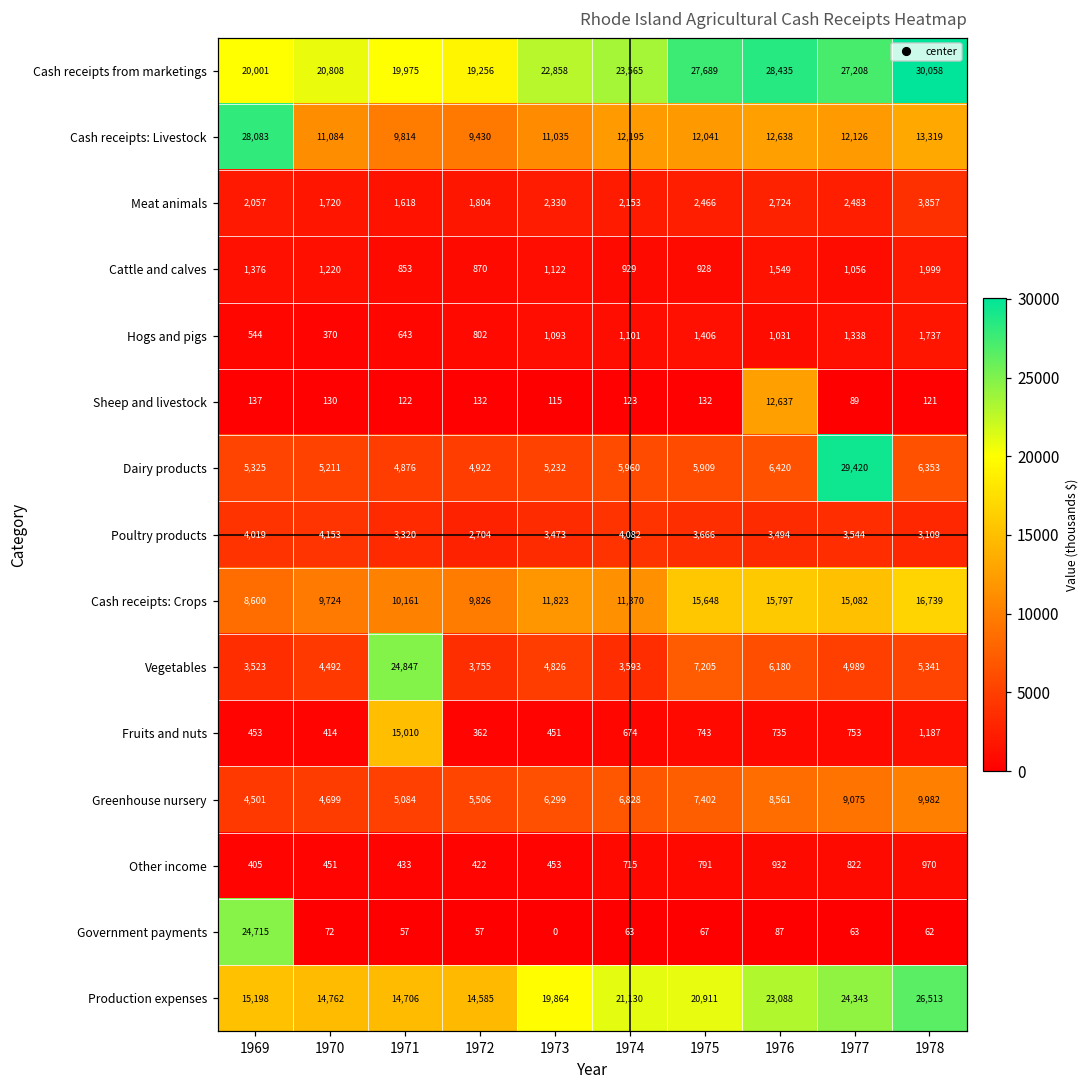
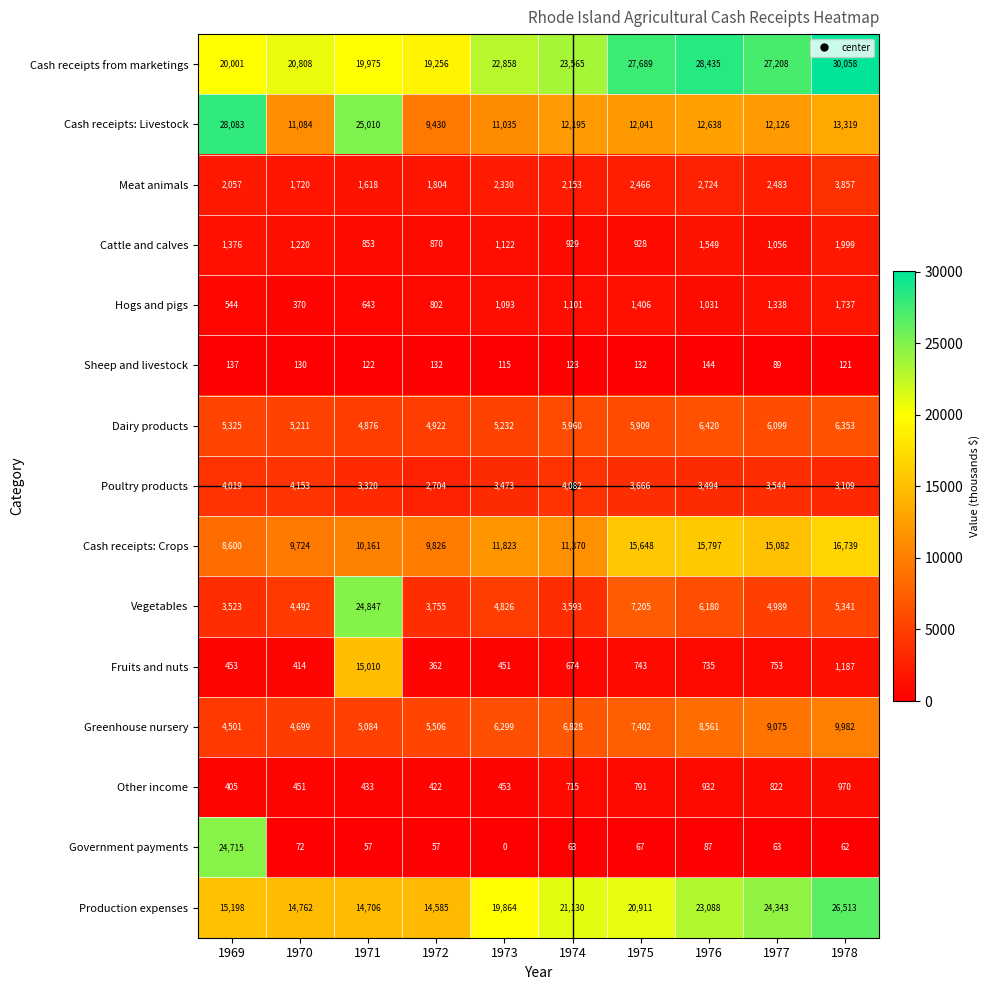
  {
    "Cash receipts from marketings": {
      "1969": "20,001",
      "1970": "20,808",
      "1971": "19,975",
      "1972": "19,256",
      "1973": "22,858",
      "1974": "23,565",
      "1975": "27,689",
      "1976": "28,435",
      "1977": "27,208",
      "1978": "30,058"
    },
    "Cash receipts: Livestock": {
      "1969": "28,083",
      "1970": "11,084",
-     "1971": "9,814",
+     "1971": "25,010",
      "1972": "9,430",
      "1973": "11,035",
      "1974": "12,195",
      "1975": "12,041",
      "1976": "12,638",
      "1977": "12,126",
      "1978": "13,319"
    },
    "Meat animals": {
      "1969": "2,057",
      "1970": "1,720",
      "1971": "1,618",
      "1972": "1,804",
      "1973": "2,330",
      "1974": "2,153",
      "1975": "2,466",
      "1976": "2,724",
      "1977": "2,483",
      "1978": "3,857"
    },
    "Cattle and calves": {
      "1969": "1,376",
      "1970": "1,220",
      "1971": "853",
      "1972": "870",
      "1973": "1,122",
      "1974": "929",
      "1975": "928",
      "1976": "1,549",
      "1977": "1,056",
      "1978": "1,999"
    },
    "Hogs and pigs": {
      "1969": "544",
      "1970": "370",
      "1971": "643",
      "1972": "802",
      "1973": "1,093",
      "1974": "1,101",
      "1975": "1,406",
      "1976": "1,031",
      "1977": "1,338",
      "1978": "1,737"
    },
    "Sheep and livestock": {
      "1969": "137",
      "1970": "130",
      "1971": "122",
      "1972": "132",
      "1973": "115",
      "1974": "123",
      "1975": "132",
-     "1976": "12,637",
+     "1976": "144",
      "1977": "89",
      "1978": "121"
    },
    "Dairy products": {
      "1969": "5,325",
      "1970": "5,211",
      "1971": "4,876",
      "1972": "4,922",
      "1973": "5,232",
      "1974": "5,960",
      "1975": "5,909",
      "1976": "6,420",
-     "1977": "29,420",
+     "1977": "6,099",
      "1978": "6,353"
    },
    "Poultry products": {
      "1969": "4,019",
      "1970": "4,153",
      "1971": "3,320",
      "1972": "2,704",
      "1973": "3,473",
      "1975": "3,666",
      "1976": "3,494",
      "1977": "3,544",
      "1978": "3,109"
    },
    "Cash receipts: Crops": {
      "1969": "8,600",
      "1970": "9,724",
      "1971": "10,161",
      "1972": "9,826",
      "1973": "11,823",
      "1974": "11,370",
      "1975": "15,648",
      "1976": "15,797",
      "1977": "15,082",
      "1978": "16,739"
    },
    "Vegetables": {
      "1969": "3,523",
      "1970": "4,492",
      "1971": "24,847",
      "1972": "3,755",
      "1973": "4,826",
      "1974": "3,593",
      "1975": "7,205",
      "1976": "6,180",
      "1977": "4,989",
      "1978": "5,341"
    },
    "Fruits and nuts": {
      "1969": "453",
      "1970": "414",
      "1971": "15,010",
      "1972": "362",
      "1973": "451",
      "1974": "674",
      "1975": "743",
      "1976": "735",
      "1977": "753",
      "1978": "1,187"
    },
    "Greenhouse nursery": {
      "1969": "4,501",
      "1970": "4,699",
      "1971": "5,084",
      "1972": "5,506",
      "1973": "6,299",
      "1974": "6,828",
      "1975": "7,402",
      "1976": "8,561",
      "1977": "9,075",
      "1978": "9,982"
    },
    "Other income": {
      "1969": "405",
      "1970": "451",
      "1971": "433",
      "1972": "422",
      "1973": "453",
      "1974": "715",
      "1975": "791",
      "1976": "932",
      "1977": "822",
      "1978": "970"
    },
    "Government payments": {
      "1969": "24,715",
      "1970": "72",
      "1971": "57",
      "1972": "57",
      "1973": "0",
      "1974": "63",
      "1975": "67",
      "1976": "87",
      "1977": "63",
      "1978": "62"
    },
    "Production expenses": {
      "1969": "15,198",
      "1970": "14,762",
      "1971": "14,706",
      "1972": "14,585",
      "1973": "19,864",
      "1974": "21,130",
      "1975": "20,911",
      "1976": "23,088",
      "1977": "24,343",
      "1978": "26,513"
    }
  }
